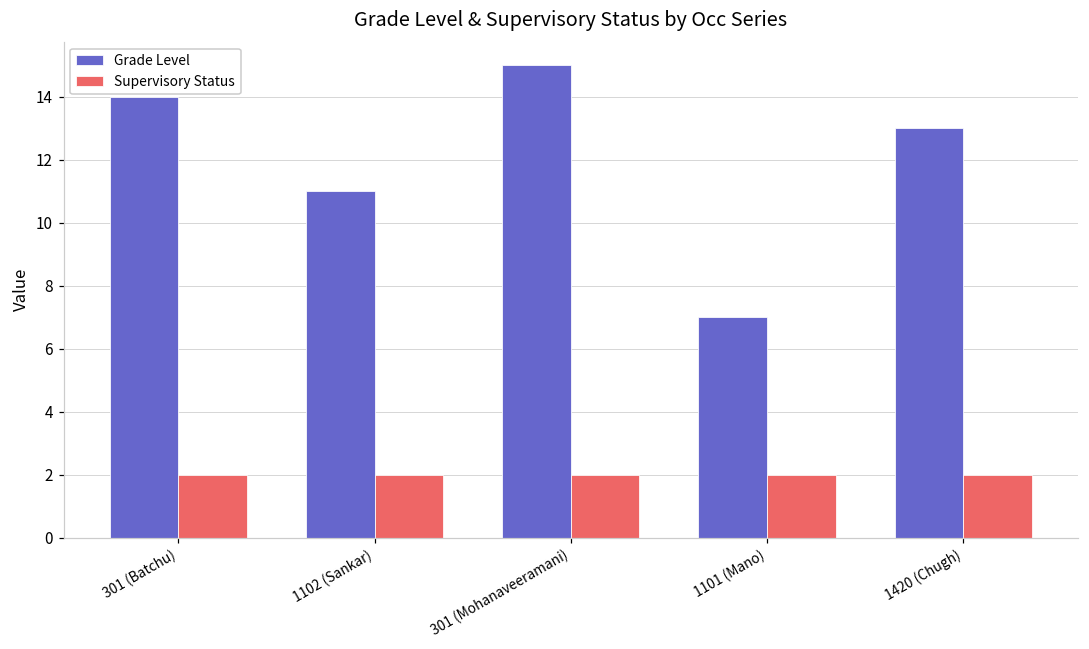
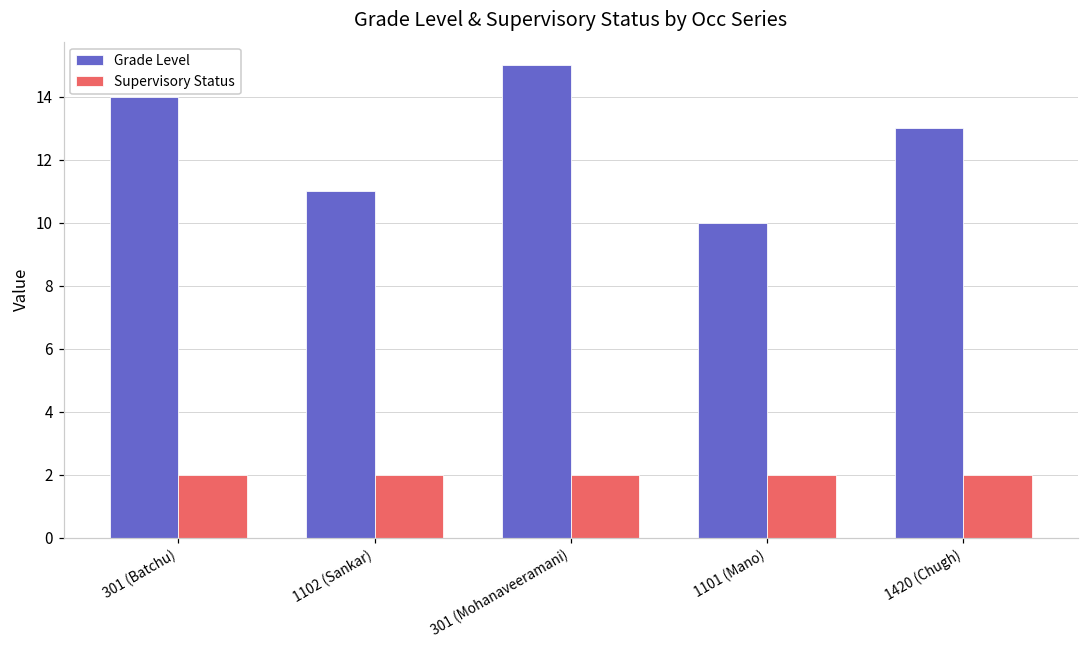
  {
    "Grade Level": {
      "301 (Batchu)": 14,
      "1102 (Sankar)": 11,
      "301 (Mohanaveeramani)": 15,
-     "1101 (Mano)": 7,
+     "1101 (Mano)": 10,
      "1420 (Chugh)": 13
    },
    "Supervisory Status": {
      "301 (Batchu)": 2,
      "1102 (Sankar)": 2,
      "301 (Mohanaveeramani)": 2,
      "1101 (Mano)": 2,
      "1420 (Chugh)": 2
    }
  }
